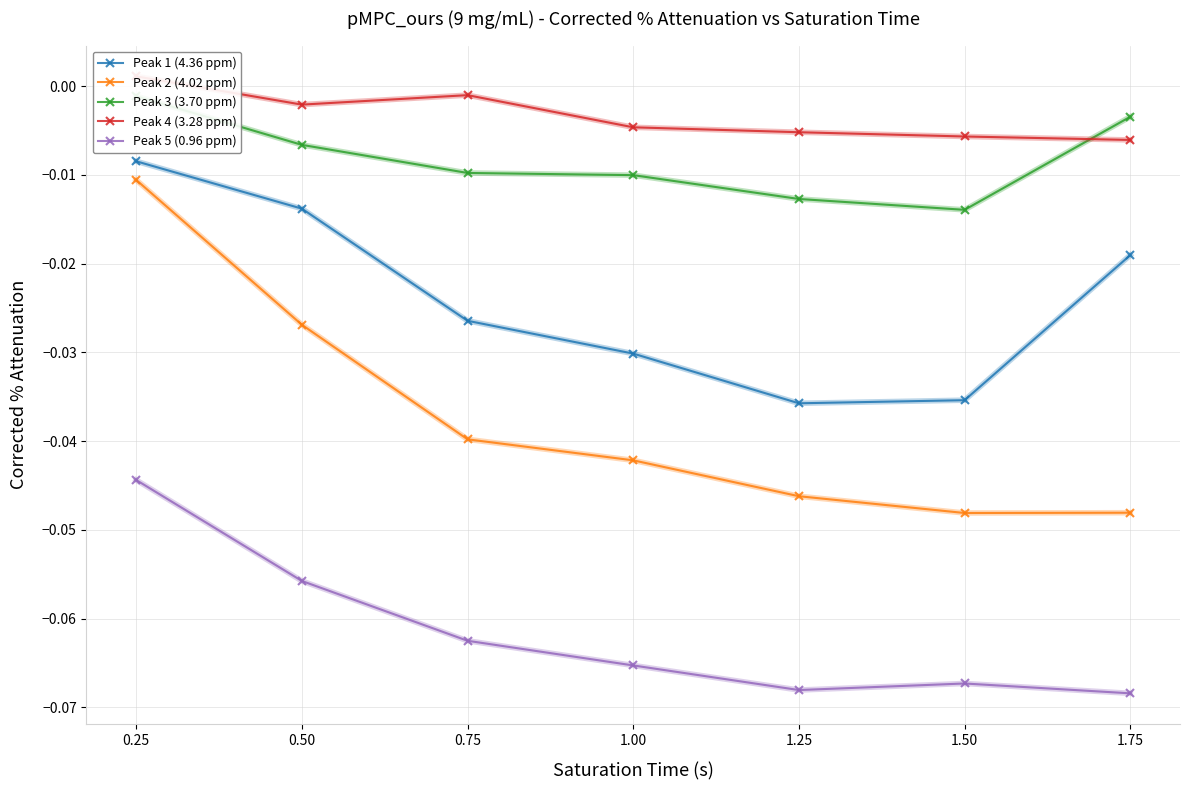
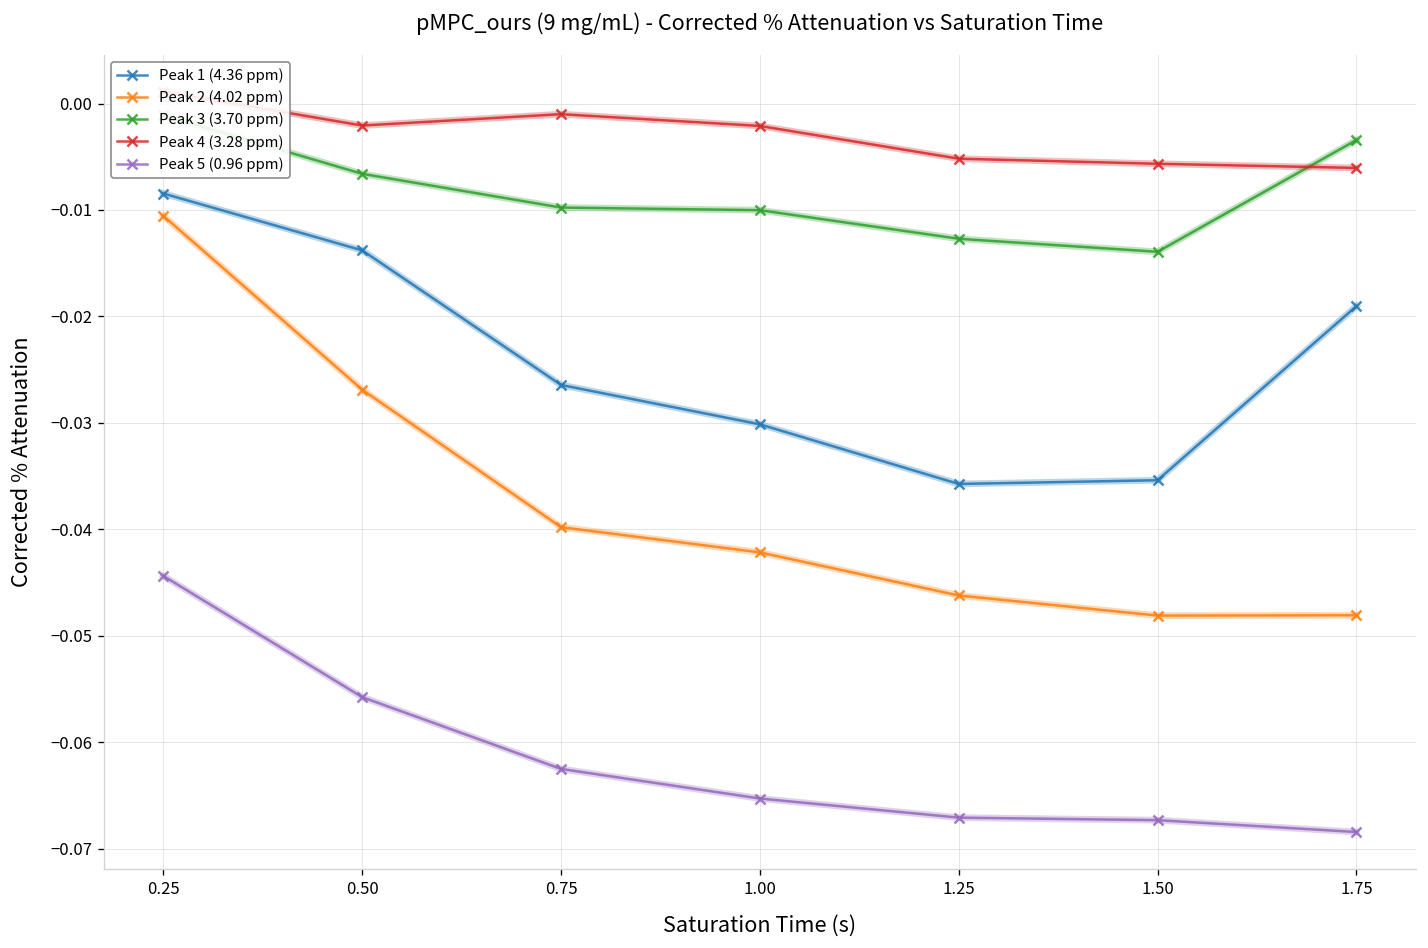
  {
    "Peak 1 (4.36 ppm)": {
      "0.25": -0.008,
      "0.50": -0.014,
      "0.75": -0.026,
      "1.00": -0.030,
      "1.25": -0.036,
      "1.50": -0.035,
      "1.75": -0.019
    },
    "Peak 2 (4.02 ppm)": {
      "0.25": -0.011,
      "0.50": -0.027,
      "0.75": -0.040,
      "1.00": -0.042,
      "1.25": -0.046,
      "1.50": -0.048,
      "1.75": -0.048
    },
    "Peak 3 (3.70 ppm)": {
      "0.50": -0.007,
      "0.75": -0.010,
      "1.00": -0.010,
      "1.25": -0.013,
      "1.50": -0.014,
      "1.75": -0.003
    },
    "Peak 4 (3.28 ppm)": {
      "0.50": -0.002,
      "0.75": -0.001,
-     "1.00": -0.005,
+     "1.00": -0.002,
      "1.25": -0.005,
      "1.50": -0.006,
      "1.75": -0.006
    },
    "Peak 5 (0.96 ppm)": {
      "0.25": -0.044,
      "0.50": -0.056,
      "0.75": -0.063,
      "1.00": -0.065,
-     "1.25": -0.068,
+     "1.25": -0.067,
      "1.50": -0.067,
      "1.75": -0.068
    }
  }
